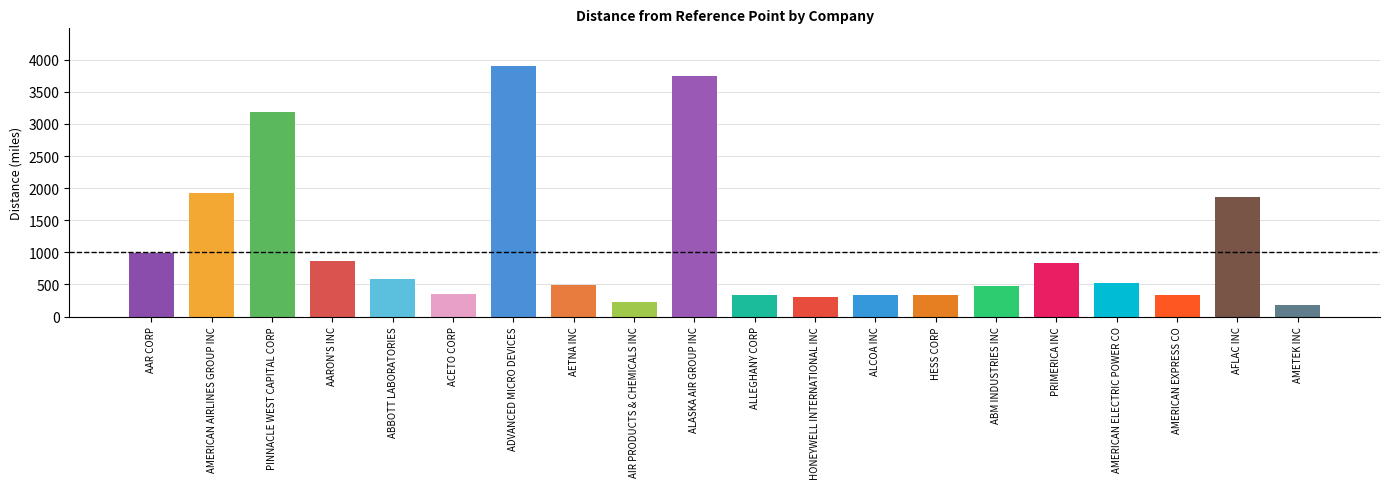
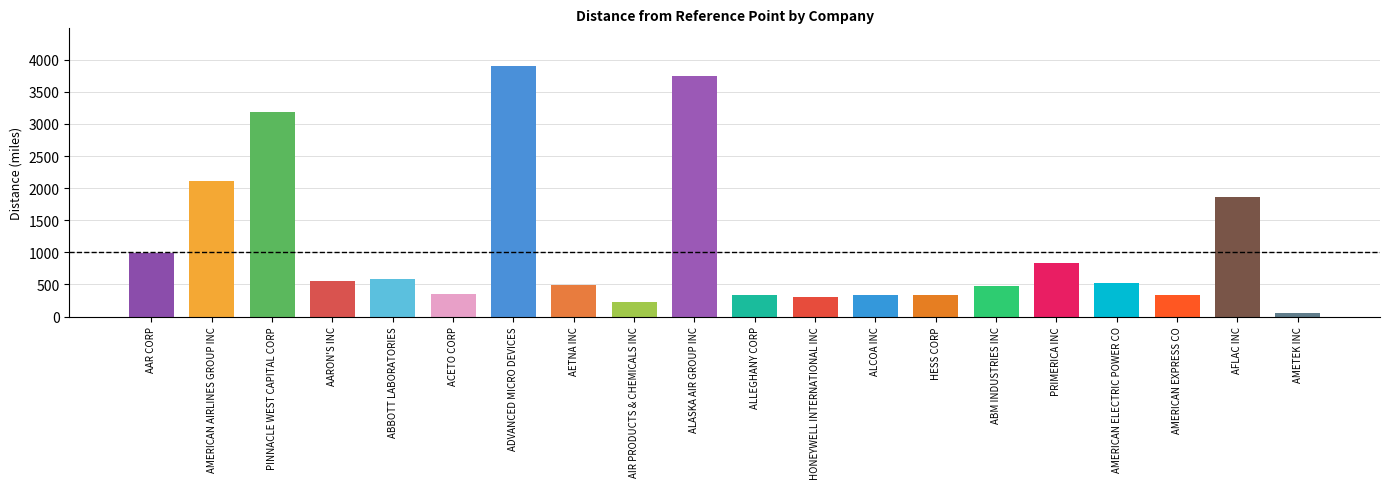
  {
    "AAR CORP": 1000,
-   "AMERICAN AIRLINES GROUP INC": 1900,
+   "AMERICAN AIRLINES GROUP INC": 2100,
    "PINNACLE WEST CAPITAL CORP": 3200,
-   "AARON'S INC": 900,
+   "AARON'S INC": 600,
    "ABBOTT LABORATORIES": 600,
    "ACETO CORP": 400,
    "ADVANCED MICRO DEVICES": 3900,
    "AETNA INC": 500,
    "AIR PRODUCTS & CHEMICALS INC": 200,
    "ALASKA AIR GROUP INC": 3700,
    "ALLEGHANY CORP": 300,
    "HONEYWELL INTERNATIONAL INC": 300,
    "ALCOA INC": 300,
    "HESS CORP": 300,
    "ABM INDUSTRIES INC": 500,
    "PRIMERICA INC": 800,
    "AMERICAN ELECTRIC POWER CO": 500,
    "AMERICAN EXPRESS CO": 300,
    "AFLAC INC": 1900,
-   "AMETEK INC": 200
+   "AMETEK INC": 100
  }
